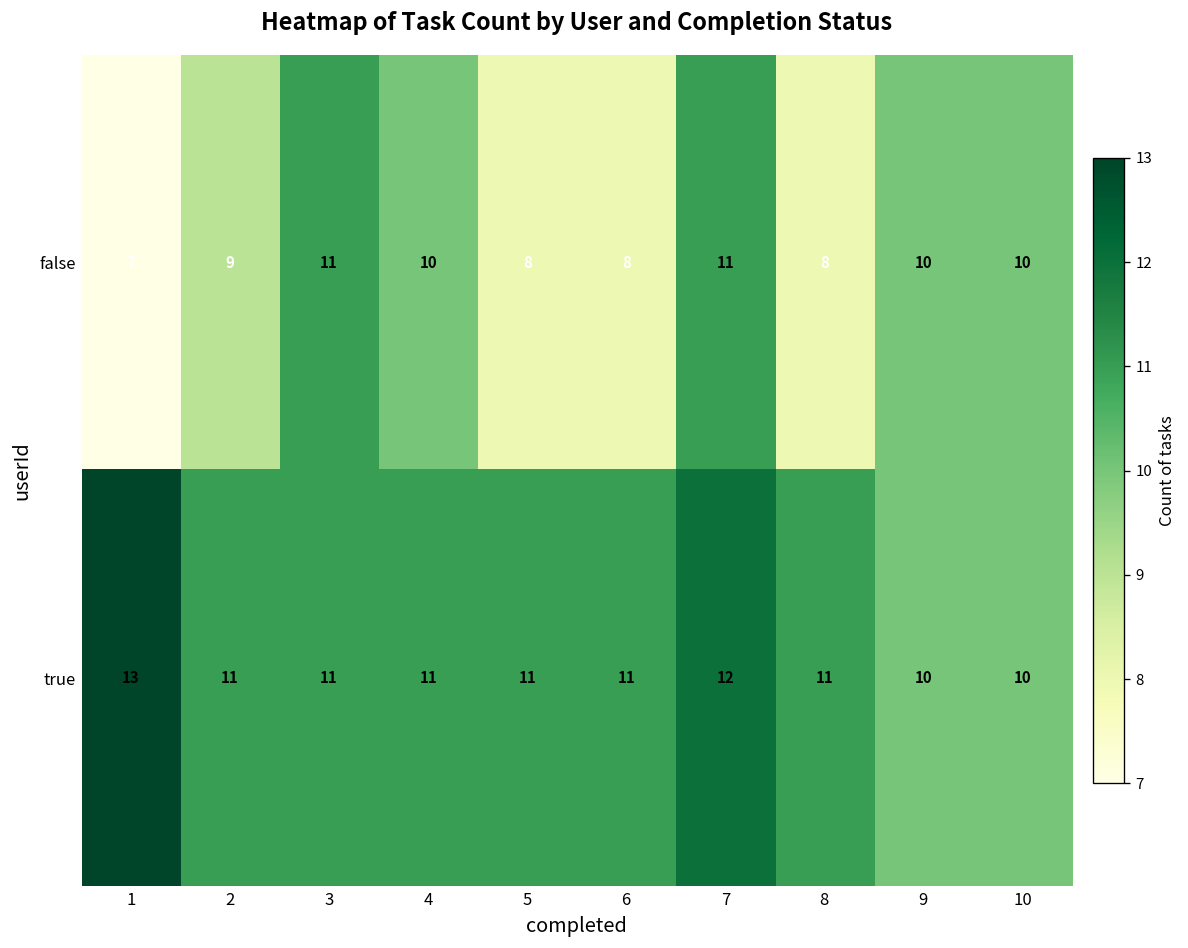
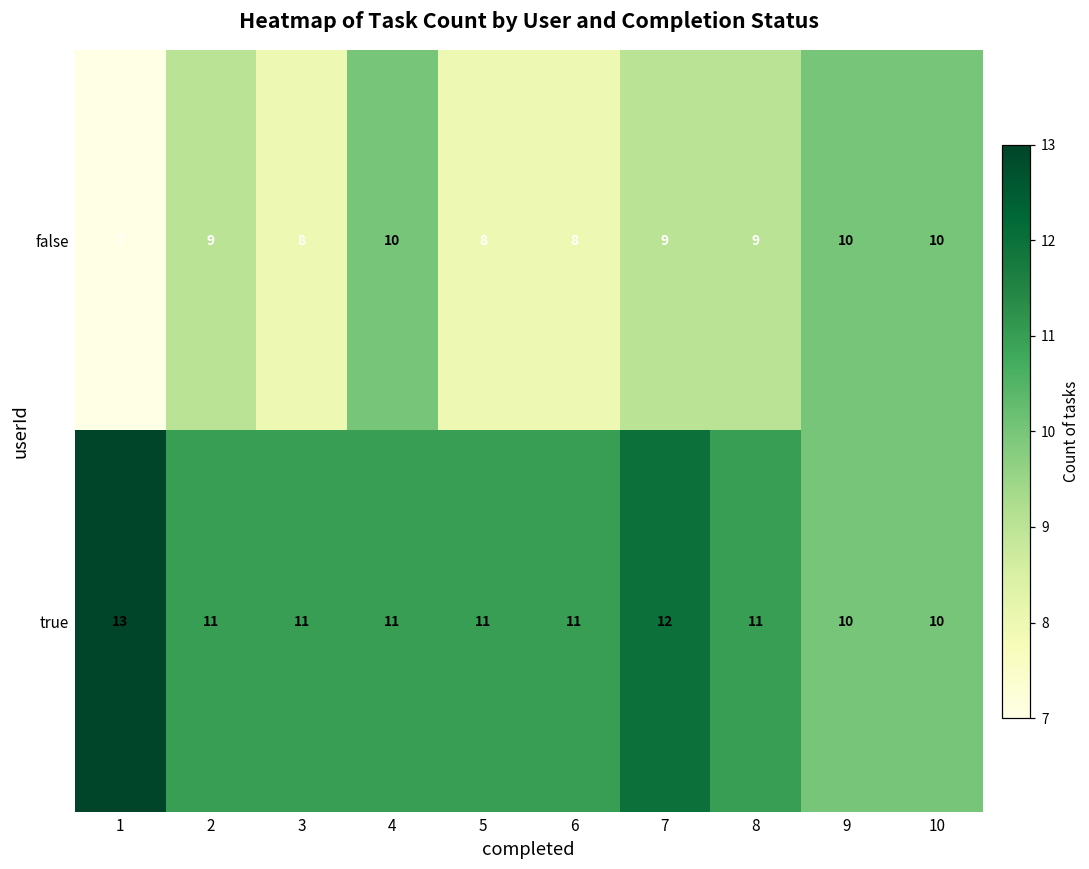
  {
    "false": {
      "2": 9,
-     "3": 11,
+     "3": 8,
      "4": 10,
      "5": 8,
      "6": 8,
-     "7": 11,
-     "8": 8,
+     "7": 9,
+     "8": 9,
      "9": 10,
      "10": 10
    },
    "true": {
      "1": 13,
      "2": 11,
      "3": 11,
      "4": 11,
      "5": 11,
      "6": 11,
      "7": 12,
      "8": 11,
      "9": 10,
      "10": 10
    }
  }
